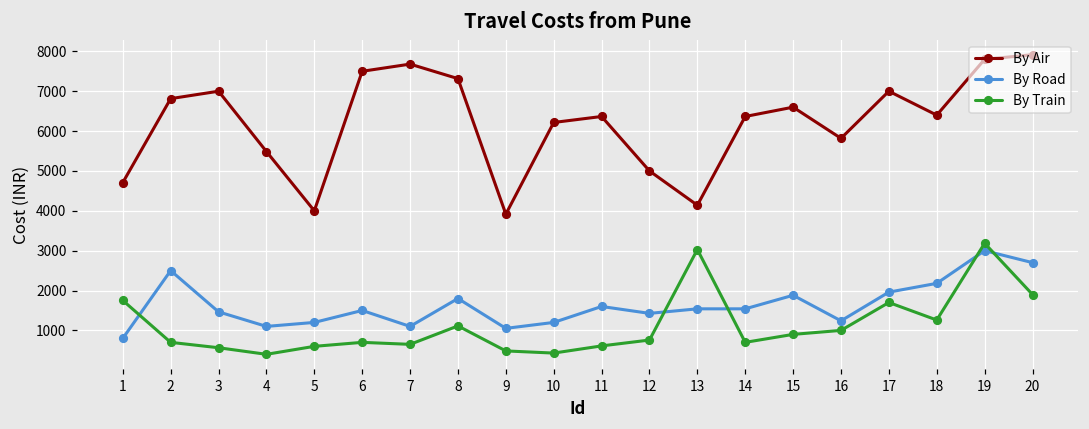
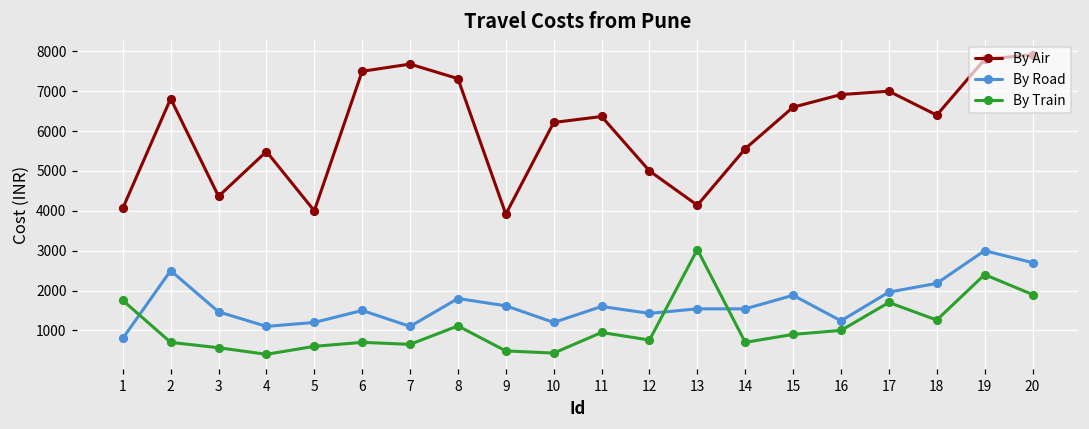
  {
    "By Air": {
-     "1": 4700,
+     "1": 4100,
      "2": 6800,
-     "3": 7000,
+     "3": 4400,
      "4": 5500,
      "5": 4000,
      "6": 7500,
      "7": 7700,
      "8": 7300,
      "9": 3900,
      "10": 6200,
      "11": 6400,
      "12": 5000,
      "13": 4100,
-     "14": 6400,
+     "14": 5600,
      "15": 6600,
-     "16": 5800,
+     "16": 6900,
      "17": 7000,
      "18": 6400
    },
    "By Road": {
      "1": 800,
      "2": 2500,
      "3": 1500,
      "4": 1100,
      "5": 1200,
      "6": 1500,
      "7": 1100,
      "8": 1800,
-     "9": 1100,
+     "9": 1600,
      "10": 1200,
      "11": 1600,
      "12": 1400,
      "13": 1500,
      "14": 1500,
      "15": 1900,
      "16": 1200,
      "17": 2000,
      "18": 2200,
      "19": 3000,
      "20": 2700
    },
    "By Train": {
      "1": 1800,
      "2": 700,
      "3": 600,
      "4": 400,
      "5": 600,
      "6": 700,
      "7": 700,
      "8": 1100,
      "9": 500,
      "10": 400,
-     "11": 600,
+     "11": 900,
      "12": 800,
      "13": 3000,
      "14": 700,
      "15": 900,
      "16": 1000,
      "17": 1700,
      "18": 1300,
-     "19": 3200,
+     "19": 2400,
      "20": 1900
    }
  }
